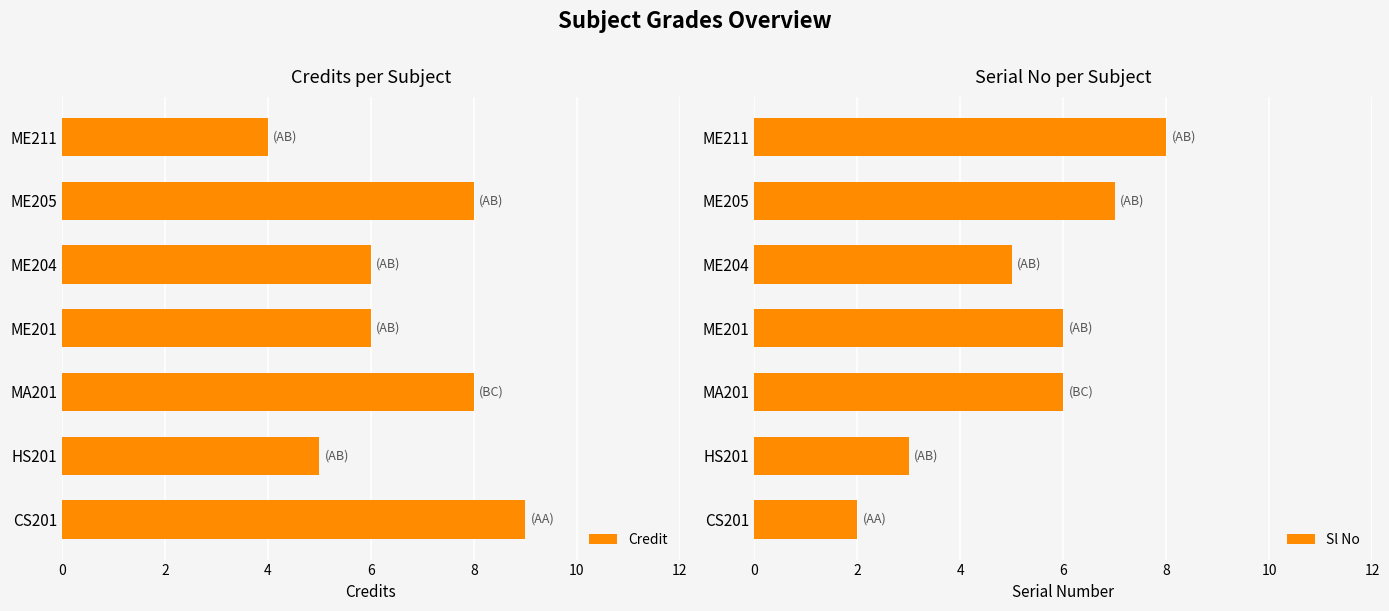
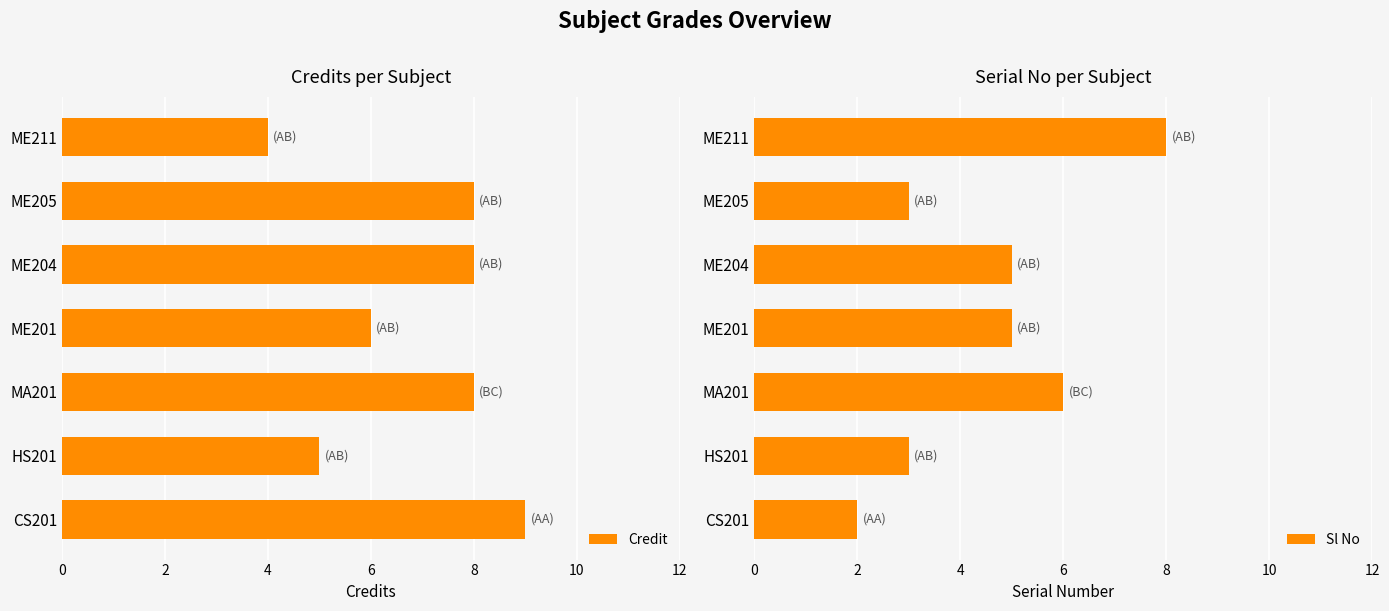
  {
    "Credits per Subject": {
      "ME211": 4,
      "ME205": 8,
-     "ME204": 6,
+     "ME204": 8,
      "ME201": 6,
      "MA201": 8,
      "HS201": 5,
      "CS201": 9
    },
    "Serial No per Subject": {
      "ME211": 8,
-     "ME205": 7,
+     "ME205": 3,
      "ME204": 5,
-     "ME201": 6,
+     "ME201": 5,
      "MA201": 6,
      "HS201": 3,
      "CS201": 2
    }
  }
